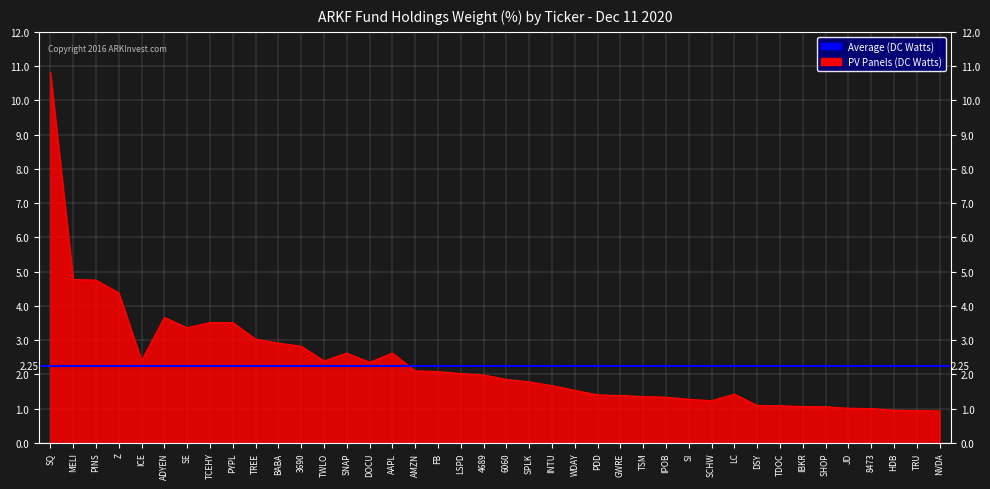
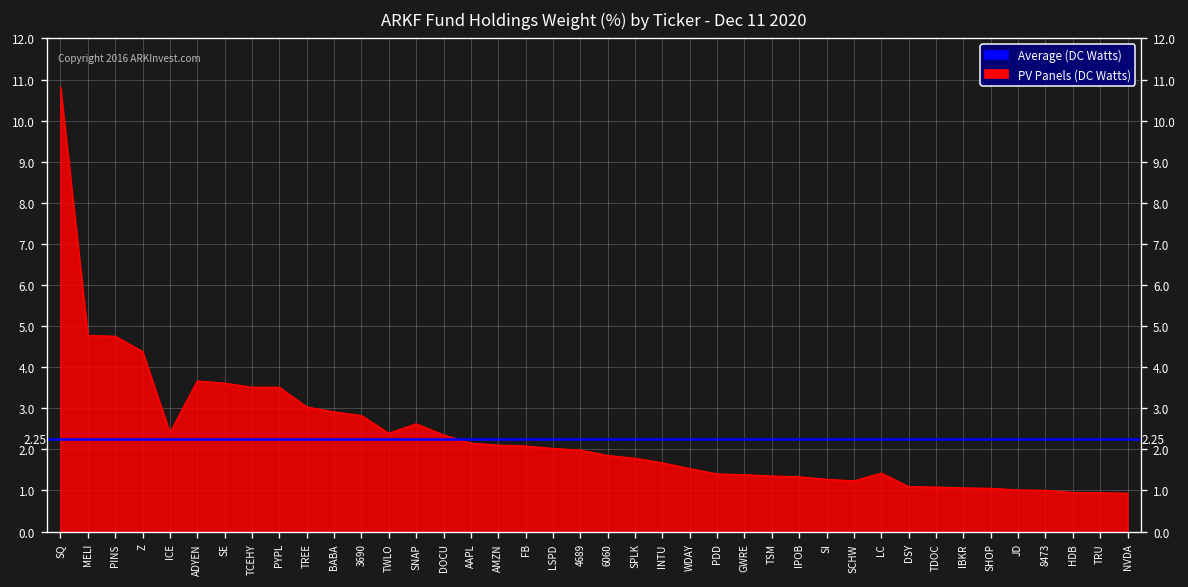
  {
    "MELI": 4.8,
    "PINS": 4.8,
    "Z": 4.4,
    "ICE": 2.4,
    "ADYEN": 3.7,
-   "SE": 3.4,
+   "SE": 3.6,
    "TCEHY": 3.5,
    "PYPL": 3.5,
    "TREE": 3.0,
    "BABA": 2.9,
    "3690": 2.8,
    "TWLO": 2.4,
    "SNAP": 2.6,
    "DOCU": 2.4,
-   "AAPL": 2.6,
+   "AAPL": 2.2,
    "AMZN": 2.1,
    "FB": 2.1,
    "LSPD": 2.0,
    "4689": 2.0,
    "6060": 1.9,
    "SPLK": 1.8,
    "INTU": 1.7,
    "WDAY": 1.5,
    "PDD": 1.4,
    "GWRE": 1.4,
    "TSM": 1.4,
    "IPOB": 1.3,
    "SI": 1.3,
    "SCHW": 1.2,
    "LC": 1.4,
    "DSY": 1.1,
    "TDOC": 1.1,
    "IBKR": 1.1,
    "SHOP": 1.1,
    "JD": 1.0,
    "8473": 1.0,
    "HDB": 1.0,
    "TRU": 0.9,
    "NVDA": 0.9
  }
